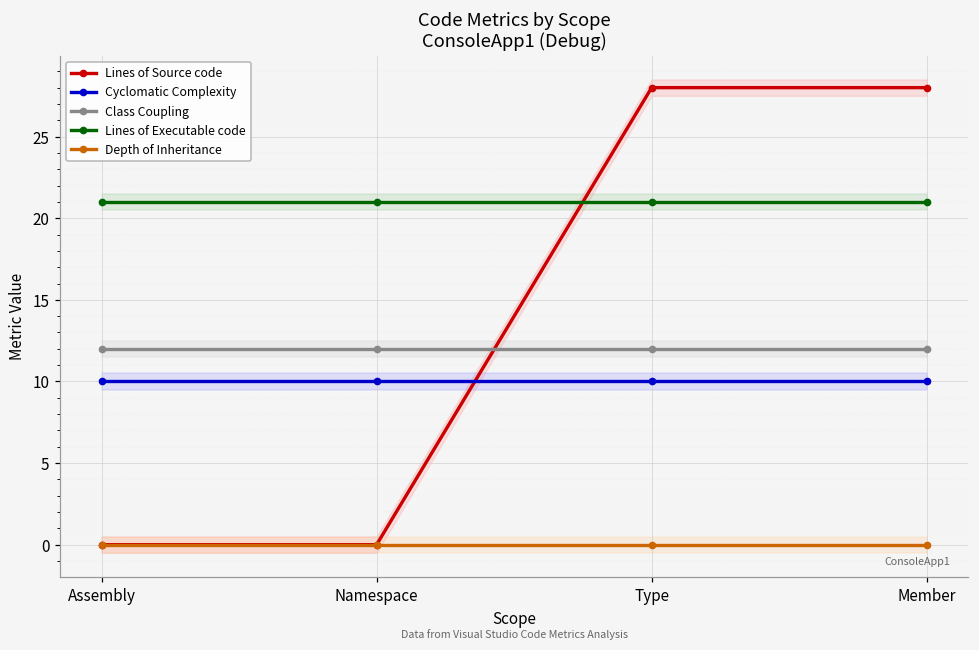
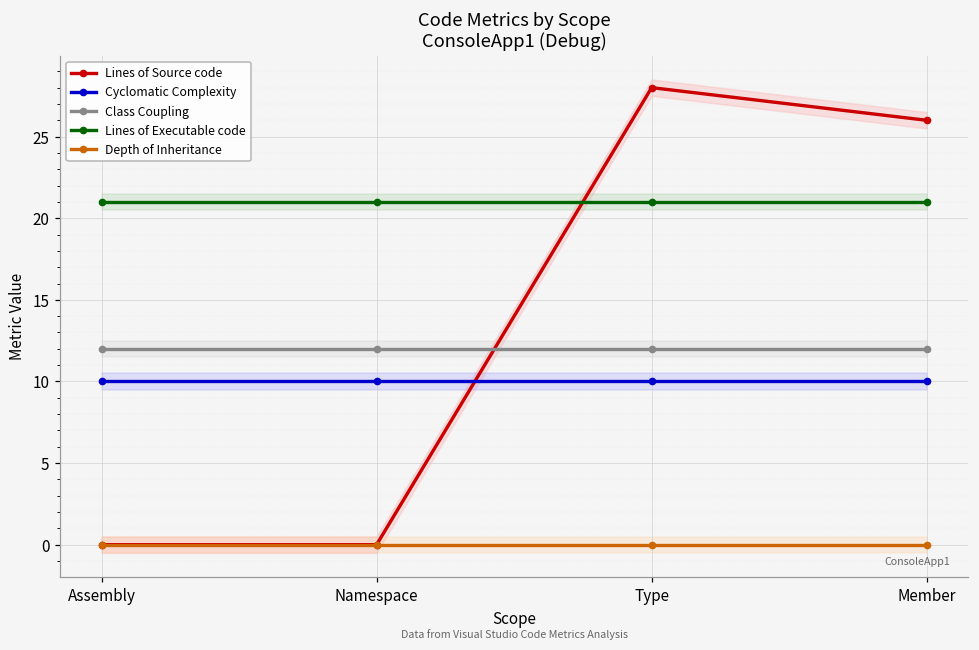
  {
    "Lines of Source code": {
      "Type": 28,
-     "Member": 28
+     "Member": 26
    },
    "Cyclomatic Complexity": {
      "Assembly": 10,
      "Namespace": 10,
      "Type": 10,
      "Member": 10
    },
    "Class Coupling": {
      "Assembly": 12,
      "Namespace": 12,
      "Type": 12,
      "Member": 12
    },
    "Lines of Executable code": {
      "Assembly": 21,
      "Namespace": 21,
      "Type": 21,
      "Member": 21
    },
    "Depth of Inheritance": {
      "Type": 0,
      "Member": 0
    }
  }
